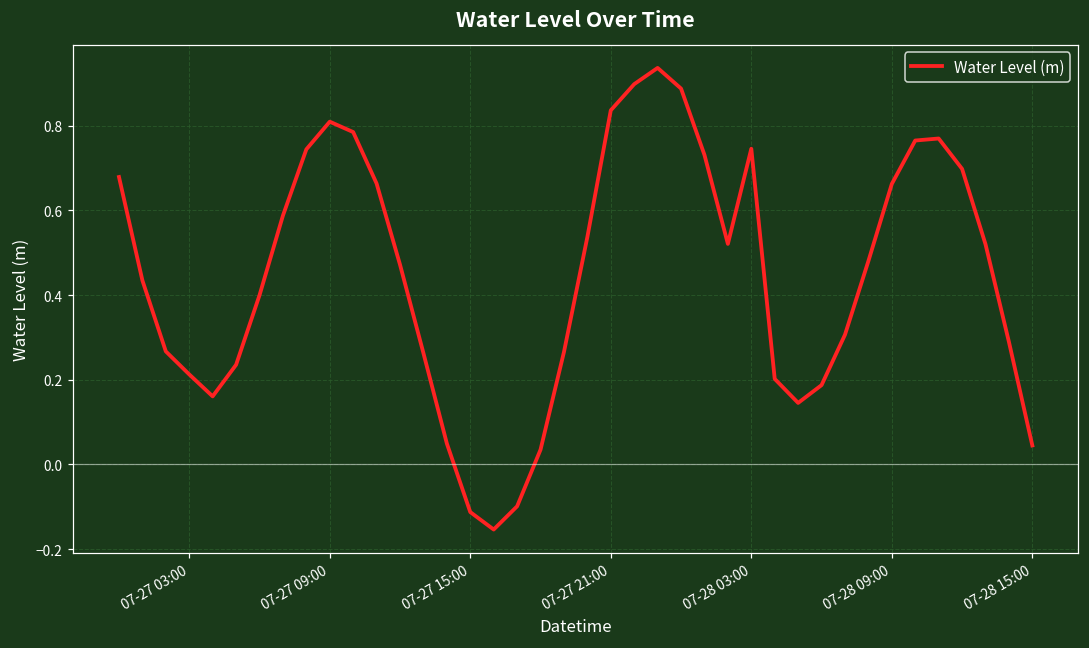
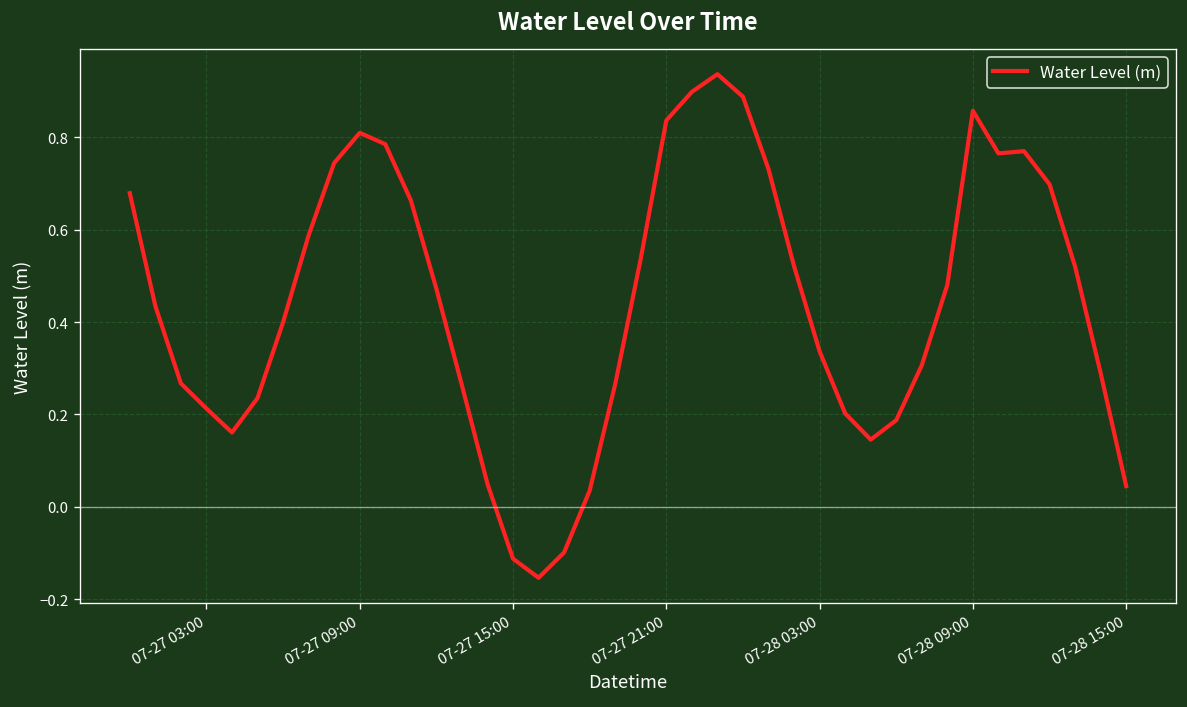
  {
    "07-27 03:00": 0.21,
    "07-27 09:00": 0.81,
    "07-27 15:00": -0.11,
    "07-27 21:00": 0.84,
-   "07-28 03:00": 0.75,
-   "07-28 09:00": 0.66,
+   "07-28 03:00": 0.34,
+   "07-28 09:00": 0.86,
    "07-28 15:00": 0.04
  }
